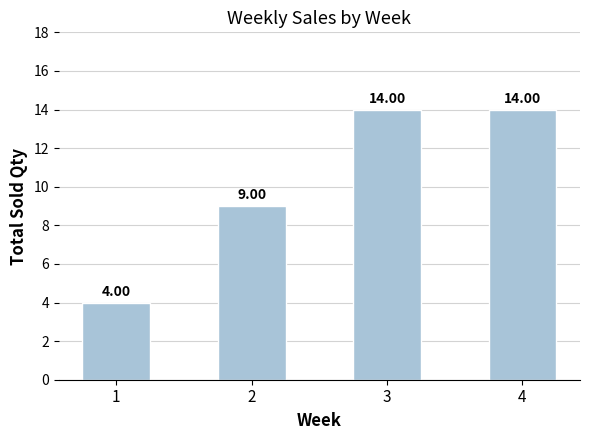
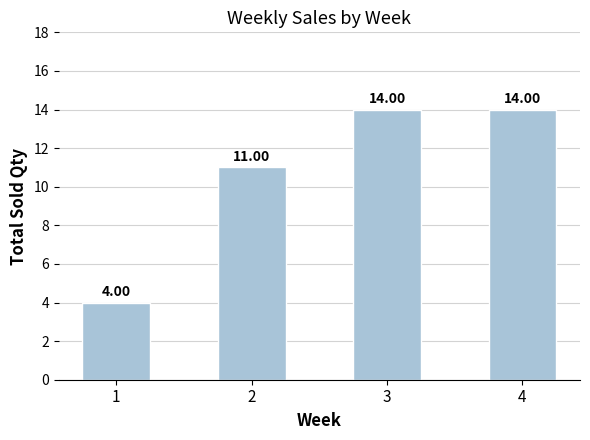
  {
    "1": 4.00,
-   "2": 9.00,
+   "2": 11.00,
    "3": 14.00,
    "4": 14.00
  }
